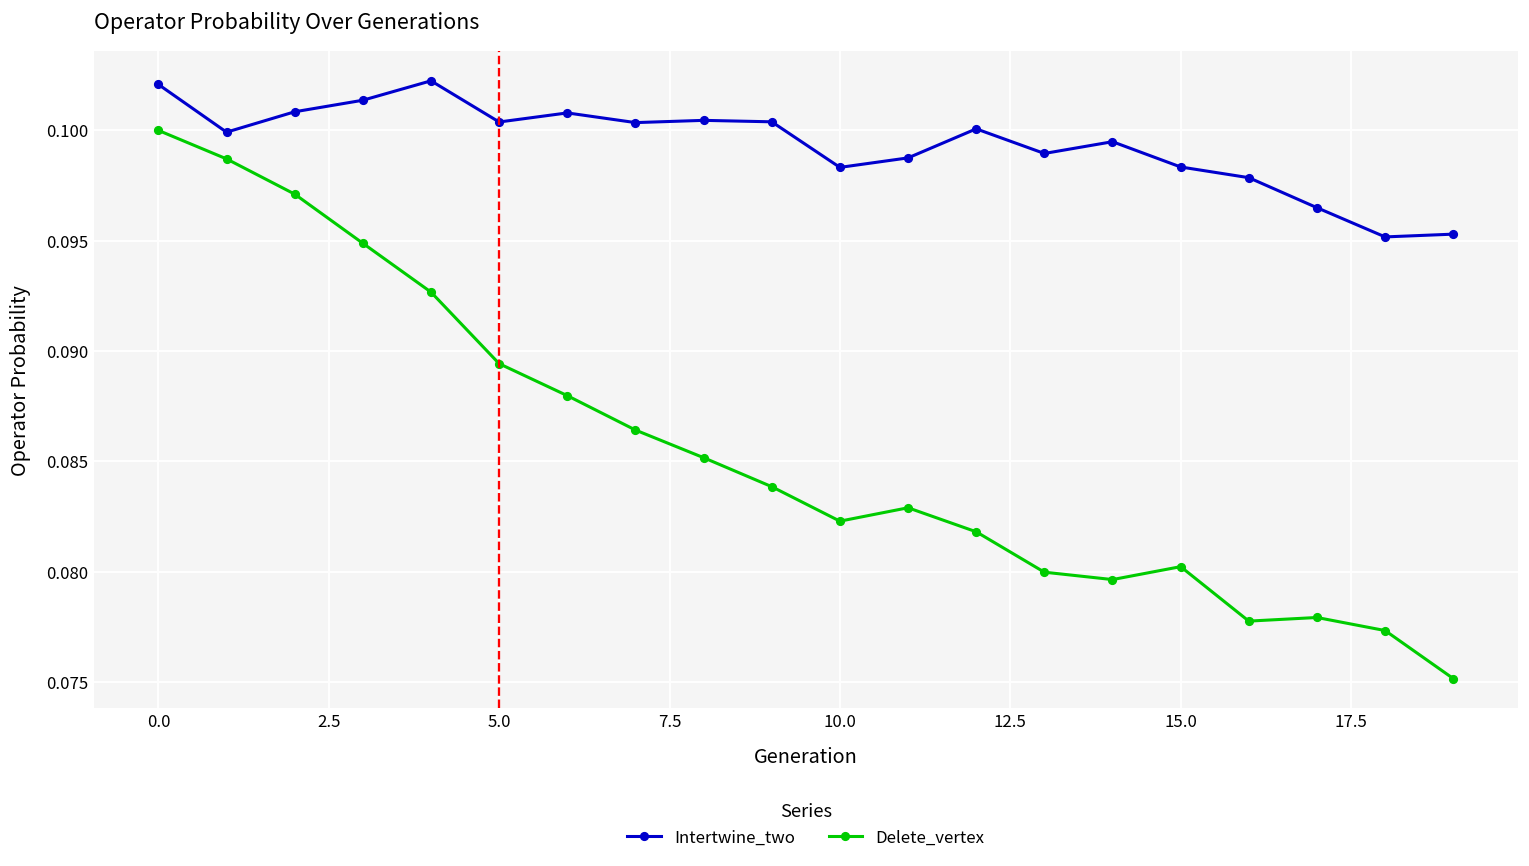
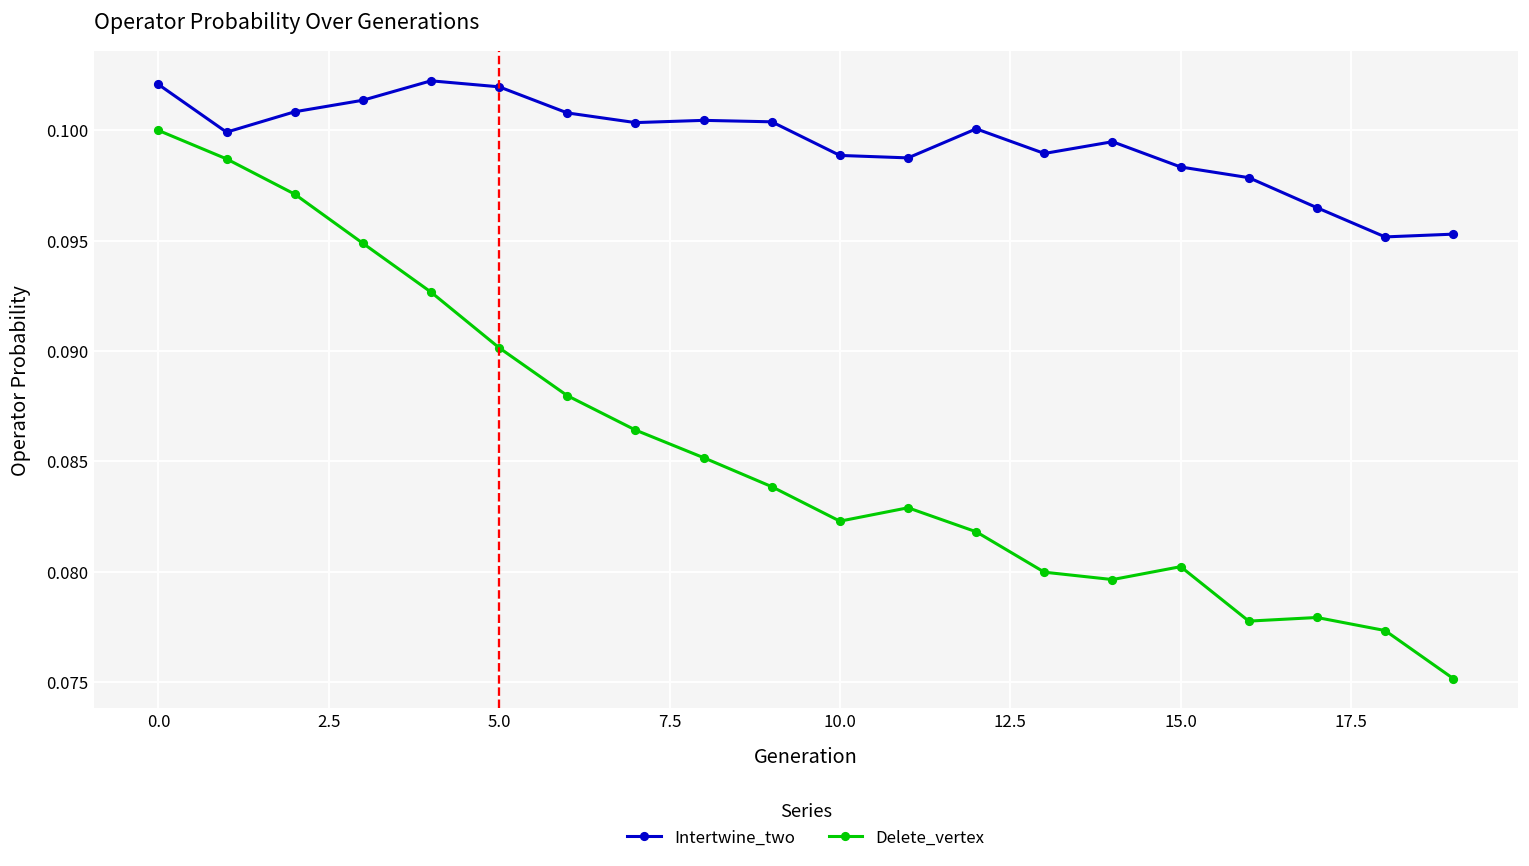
  {
    "Intertwine_two": {
      "0.0": 0.1021,
-     "5.0": 0.1004,
-     "10.0": 0.0983,
+     "5.0": 0.1020,
+     "10.0": 0.0989,
      "15.0": 0.0983
    },
    "Delete_vertex": {
      "0.0": 0.1000,
-     "5.0": 0.0894,
+     "5.0": 0.0901,
      "10.0": 0.0823,
      "15.0": 0.0802
    }
  }
